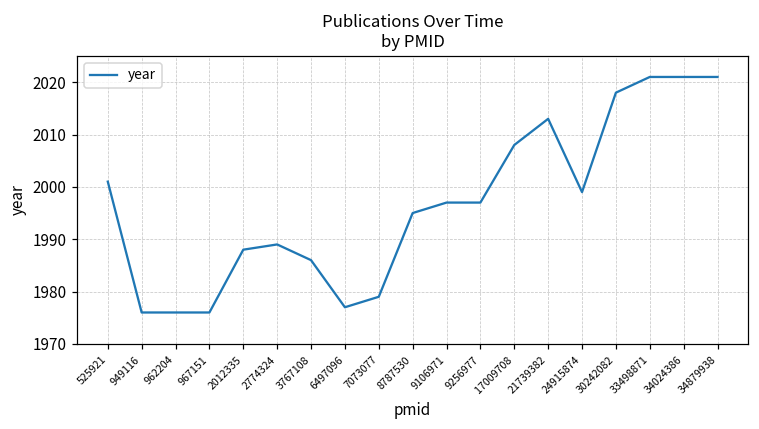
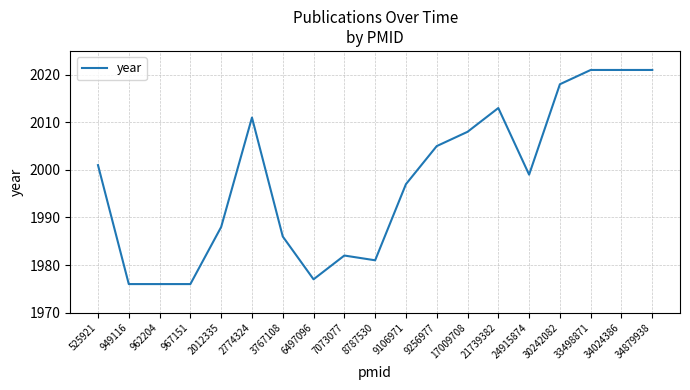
  {
    "525921": 2001,
    "949116": 1976,
    "962204": 1976,
    "967151": 1976,
    "2012335": 1988,
-   "2774324": 1989,
+   "2774324": 2011,
    "3767108": 1986,
    "6497096": 1977,
-   "7073077": 1979,
-   "8787530": 1995,
+   "7073077": 1982,
+   "8787530": 1981,
    "9106971": 1997,
-   "9256977": 1997,
+   "9256977": 2005,
    "17009708": 2008,
    "21739382": 2013,
    "24915874": 1999,
    "30242082": 2018,
    "33498871": 2021,
    "34024386": 2021,
    "34879938": 2021
  }
